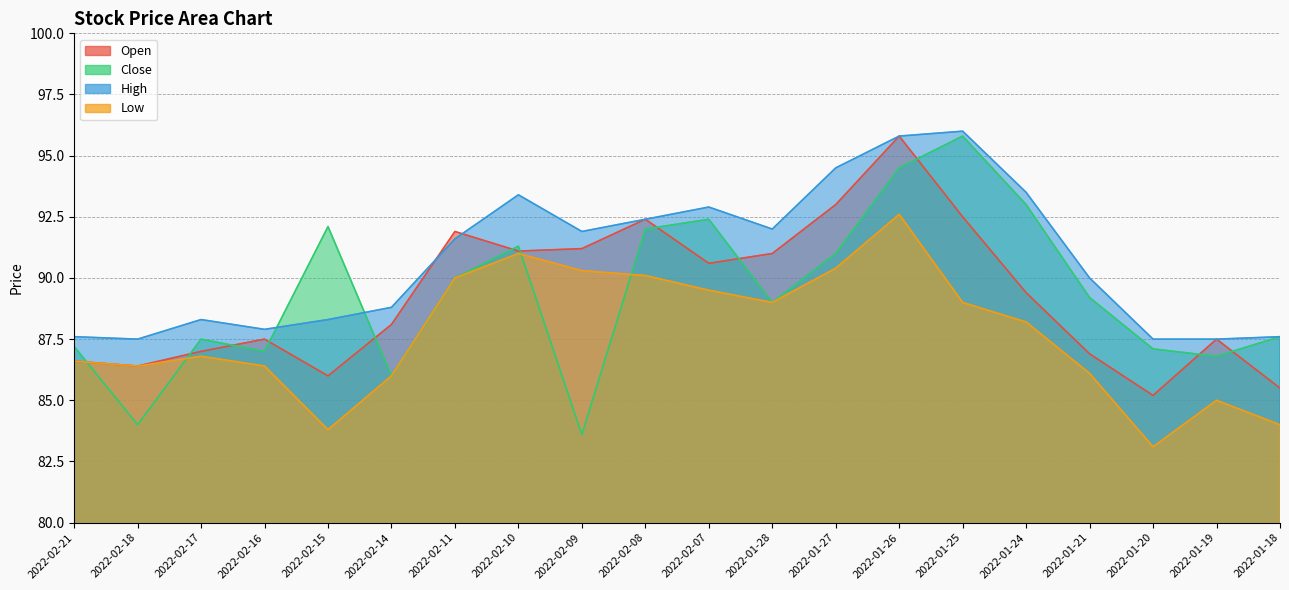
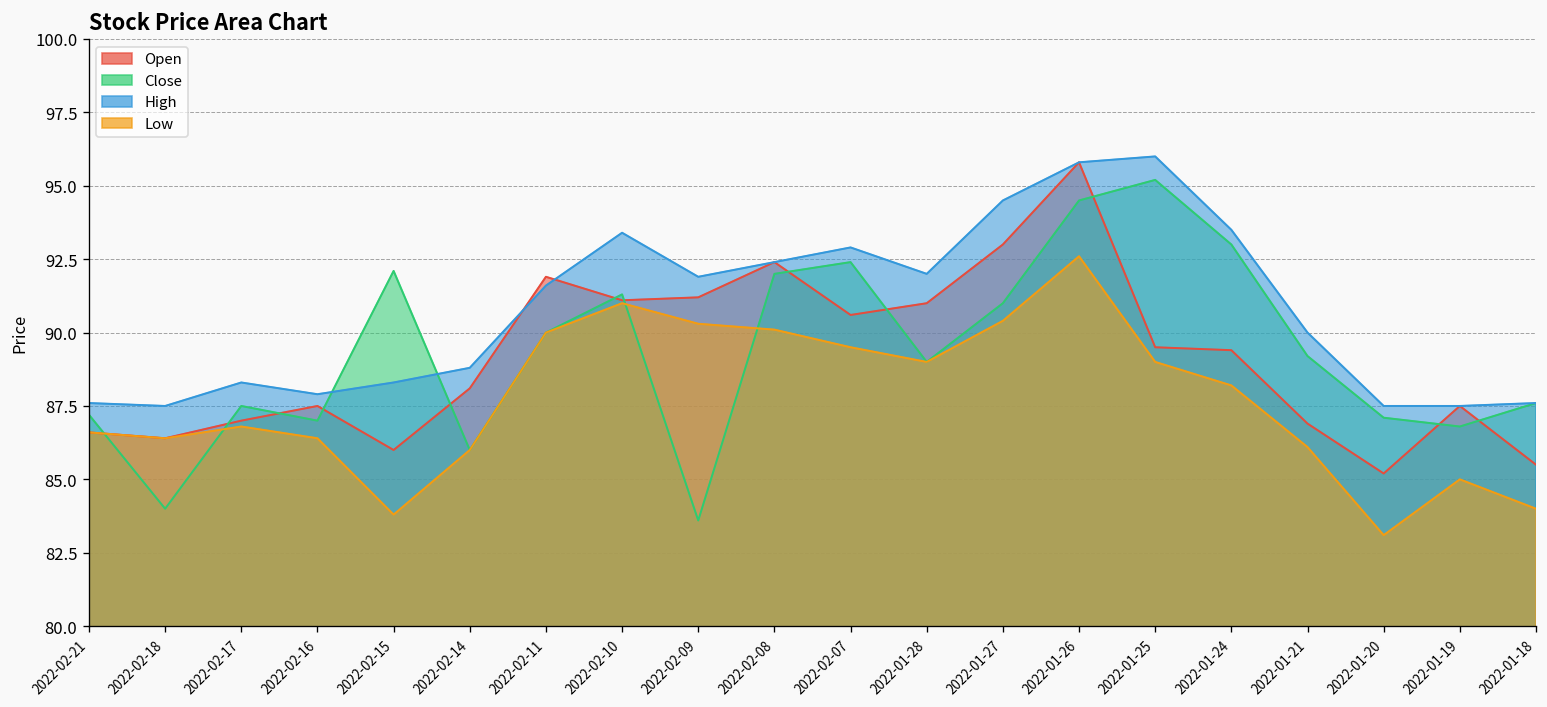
  {
    "Open": {
      "2022-02-17": 87.0,
      "2022-02-16": 87.5,
      "2022-02-15": 86.0,
      "2022-02-14": 88.1,
      "2022-02-11": 91.9,
      "2022-02-09": 91.2,
      "2022-02-07": 90.6,
      "2022-01-28": 91.0,
      "2022-01-27": 93.0,
-     "2022-01-25": 92.5,
+     "2022-01-25": 89.5,
      "2022-01-24": 89.4,
      "2022-01-21": 86.9,
      "2022-01-20": 85.2,
      "2022-01-18": 85.5
    },
    "Close": {
      "2022-02-21": 87.2,
      "2022-02-18": 84.0,
      "2022-02-17": 87.5,
      "2022-02-16": 87.0,
      "2022-02-15": 92.1,
      "2022-02-10": 91.3,
      "2022-02-09": 83.6,
      "2022-02-08": 92.0,
      "2022-02-07": 92.4,
      "2022-01-27": 91.0,
      "2022-01-26": 94.5,
-     "2022-01-25": 95.8,
+     "2022-01-25": 95.2,
      "2022-01-24": 93.0,
      "2022-01-21": 89.2,
      "2022-01-20": 87.1,
      "2022-01-19": 86.8
    },
    "High": {
      "2022-02-21": 87.6,
      "2022-02-18": 87.5,
      "2022-02-17": 88.3,
      "2022-02-16": 87.9,
      "2022-02-15": 88.3,
      "2022-02-14": 88.8,
      "2022-02-11": 91.6,
      "2022-02-10": 93.4,
      "2022-02-09": 91.9,
      "2022-02-07": 92.9,
      "2022-01-28": 92.0,
      "2022-01-27": 94.5,
      "2022-01-25": 96.0,
      "2022-01-24": 93.5,
      "2022-01-21": 90.0,
      "2022-01-20": 87.5
    },
    "Low": {
      "2022-02-17": 86.8,
      "2022-02-16": 86.4,
      "2022-02-15": 83.8,
      "2022-02-09": 90.3,
      "2022-02-08": 90.1,
      "2022-02-07": 89.5,
      "2022-01-27": 90.4,
      "2022-01-26": 92.6,
      "2022-01-25": 89.0,
      "2022-01-24": 88.2,
      "2022-01-21": 86.1,
      "2022-01-20": 83.1,
      "2022-01-19": 85.0,
      "2022-01-18": 84.0
    }
  }
